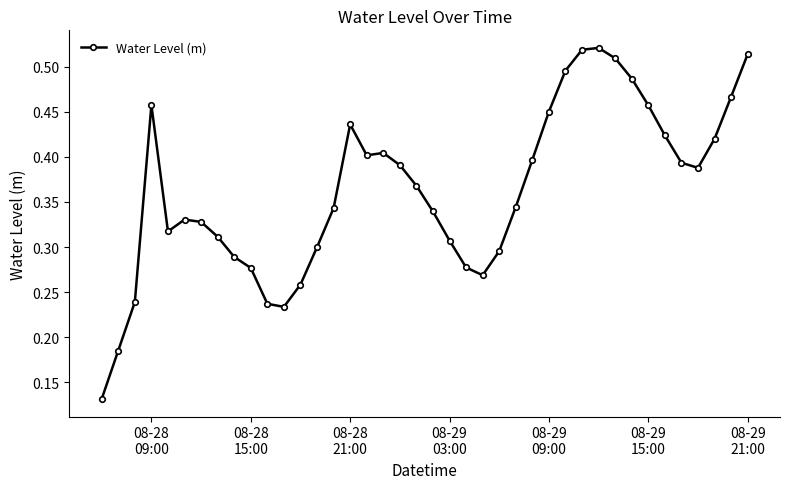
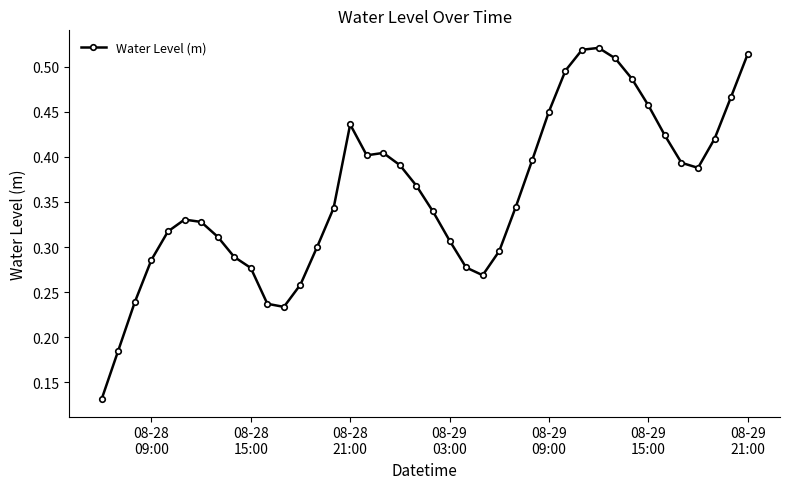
  {
-   "08-28 09:00": 0.46,
+   "08-28 09:00": 0.29,
    "08-28 15:00": 0.28,
    "08-28 21:00": 0.44,
    "08-29 03:00": 0.31,
    "08-29 09:00": 0.45,
    "08-29 15:00": 0.46,
    "08-29 21:00": 0.51
  }
